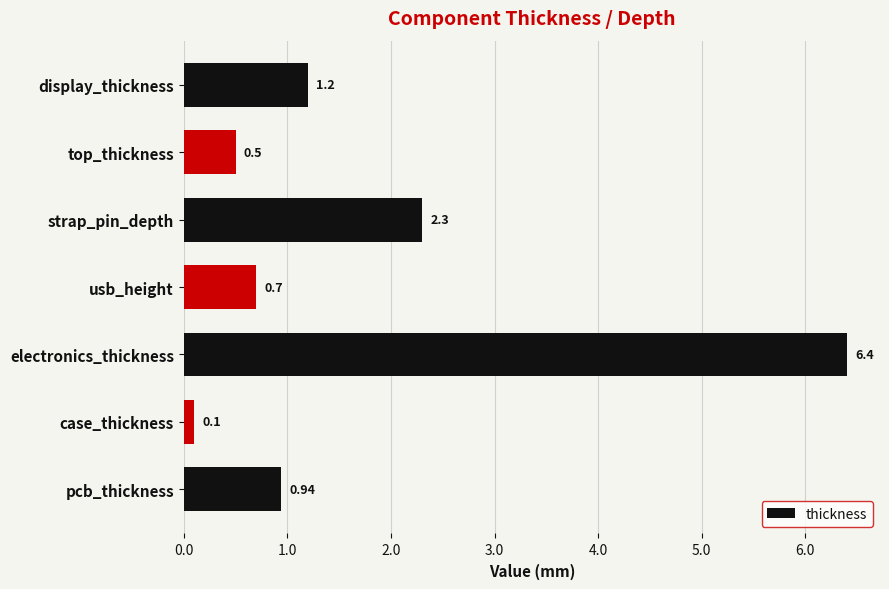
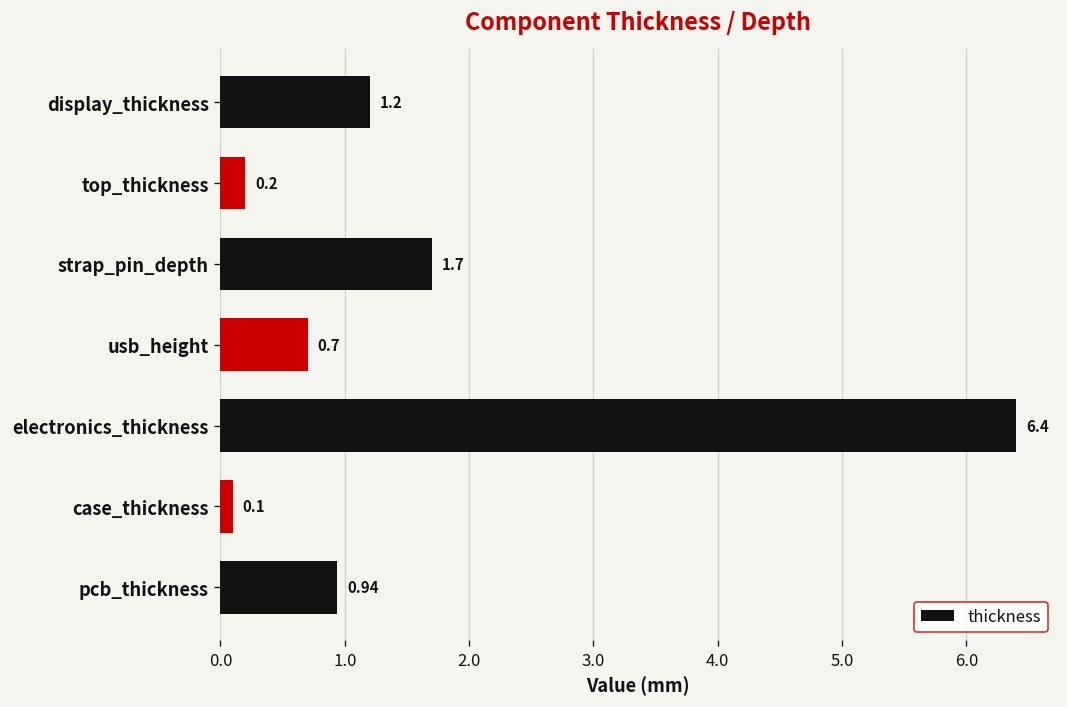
  {
    "display_thickness": 1.2,
-   "top_thickness": 0.5,
-   "strap_pin_depth": 2.3,
+   "top_thickness": 0.2,
+   "strap_pin_depth": 1.7,
    "usb_height": 0.7,
    "electronics_thickness": 6.4,
    "case_thickness": 0.1,
    "pcb_thickness": 0.94
  }
